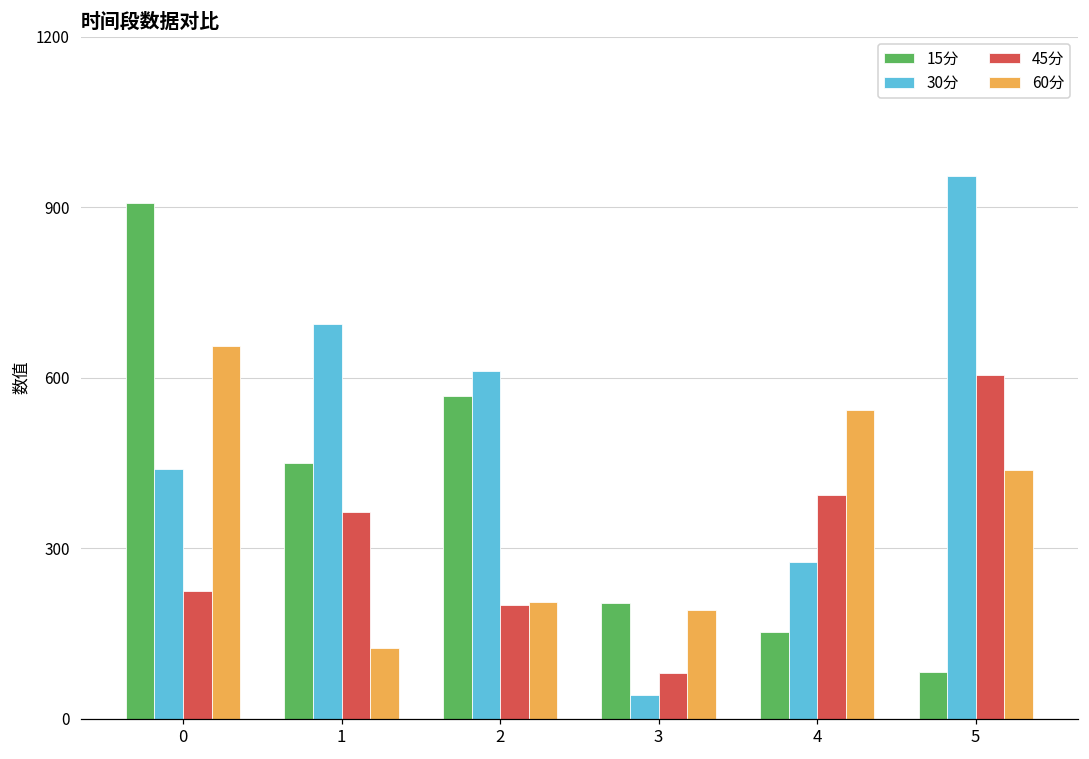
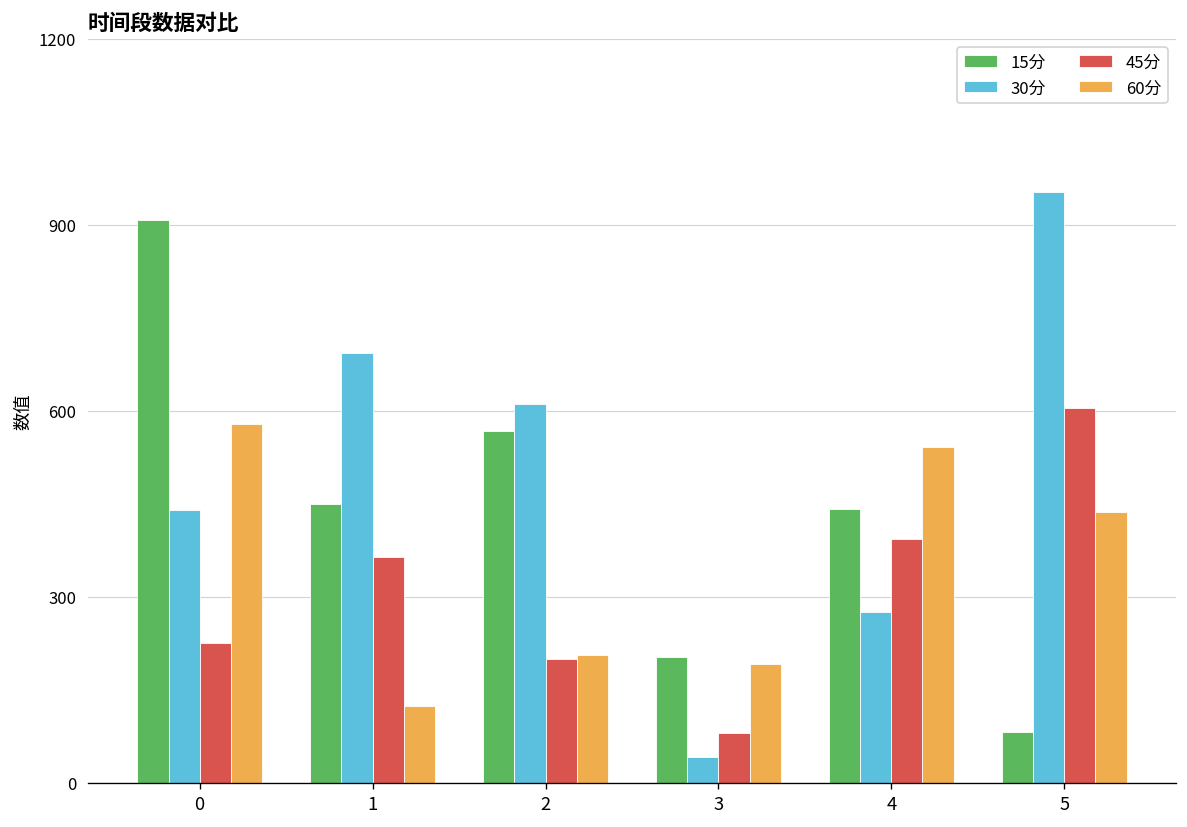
  {
    "15分": {
      "0": 910,
      "1": 450,
      "2": 570,
      "3": 200,
-     "4": 150,
+     "4": 440,
      "5": 80
    },
    "30分": {
      "0": 440,
      "1": 690,
      "2": 610,
      "3": 40,
      "4": 280,
      "5": 950
    },
    "45分": {
      "0": 230,
      "1": 360,
      "2": 200,
      "3": 80,
      "4": 390,
      "5": 610
    },
    "60分": {
-     "0": 660,
+     "0": 580,
      "1": 120,
      "2": 210,
      "3": 190,
      "4": 540,
      "5": 440
    }
  }
